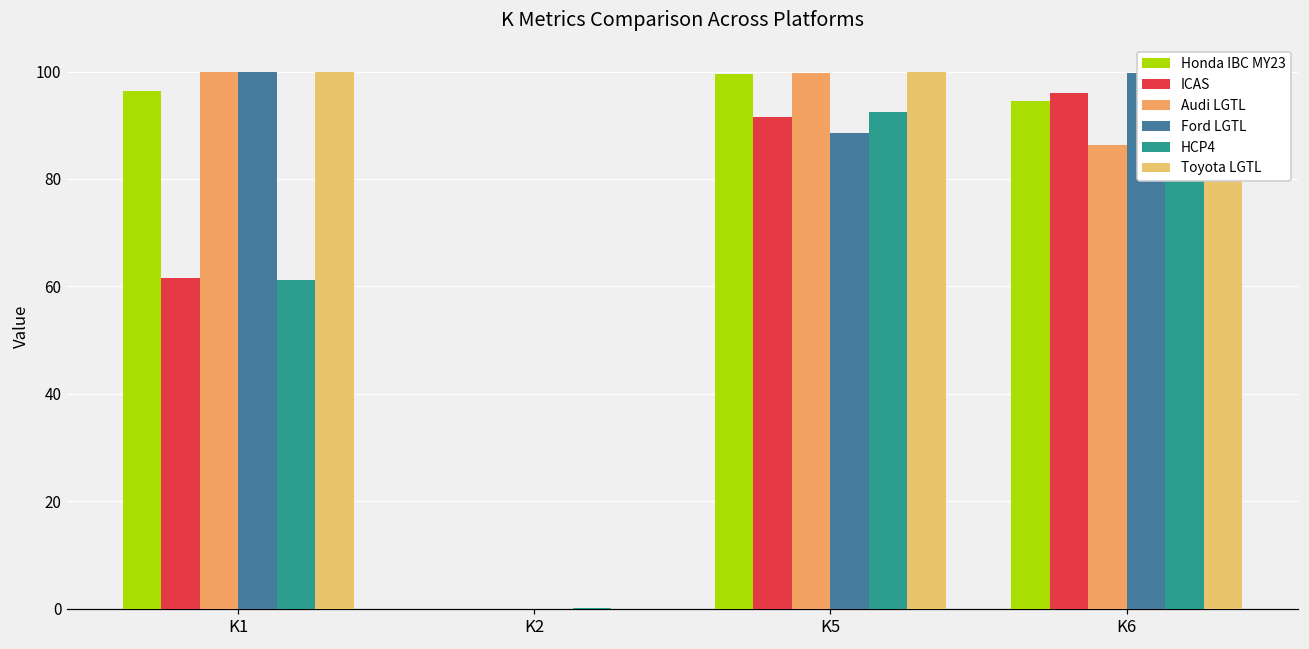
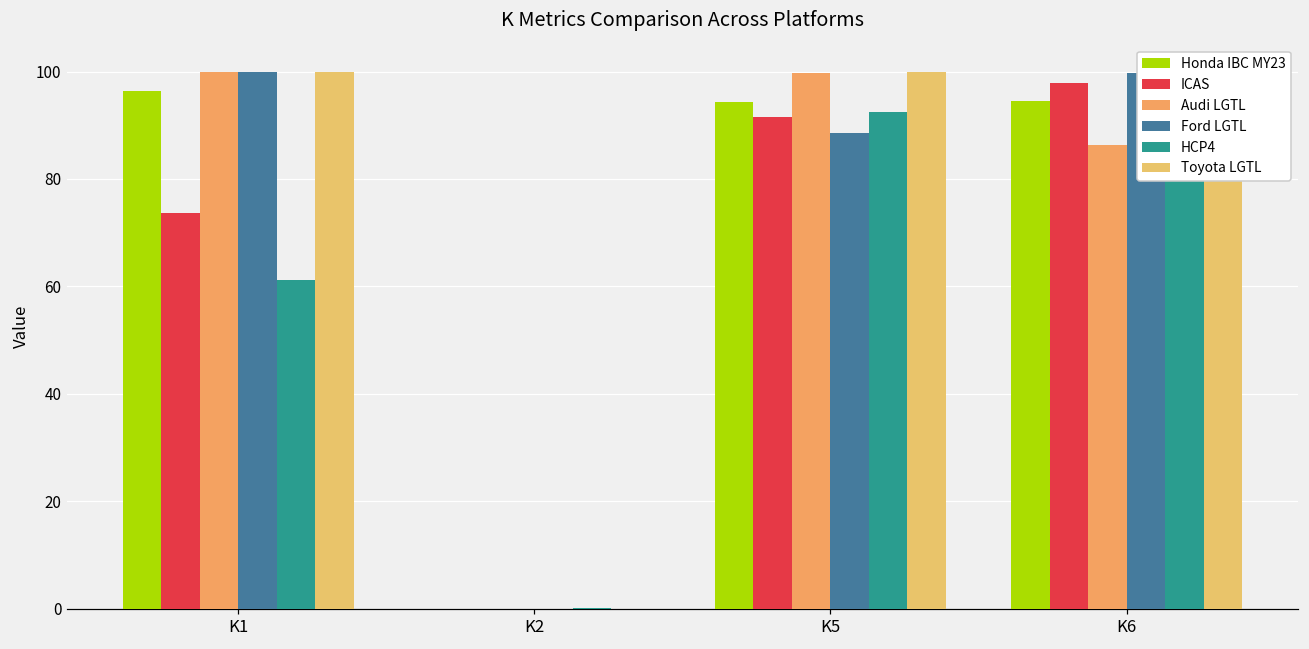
  {
    "Honda IBC MY23": {
      "K1": 96,
      "K2": 0,
-     "K5": 100,
+     "K5": 94,
      "K6": 94
    },
    "ICAS": {
-     "K1": 62,
+     "K1": 74,
      "K5": 92,
-     "K6": 96
+     "K6": 98
    }
  }
